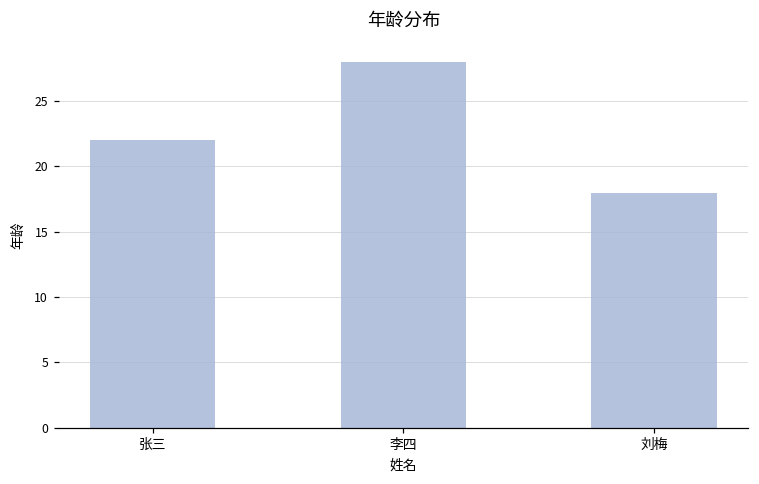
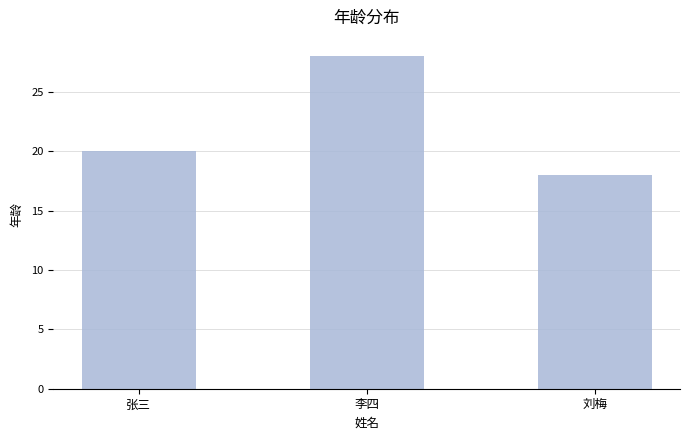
  {
-   "张三": 22,
+   "张三": 20,
    "李四": 28,
    "刘梅": 18
  }
